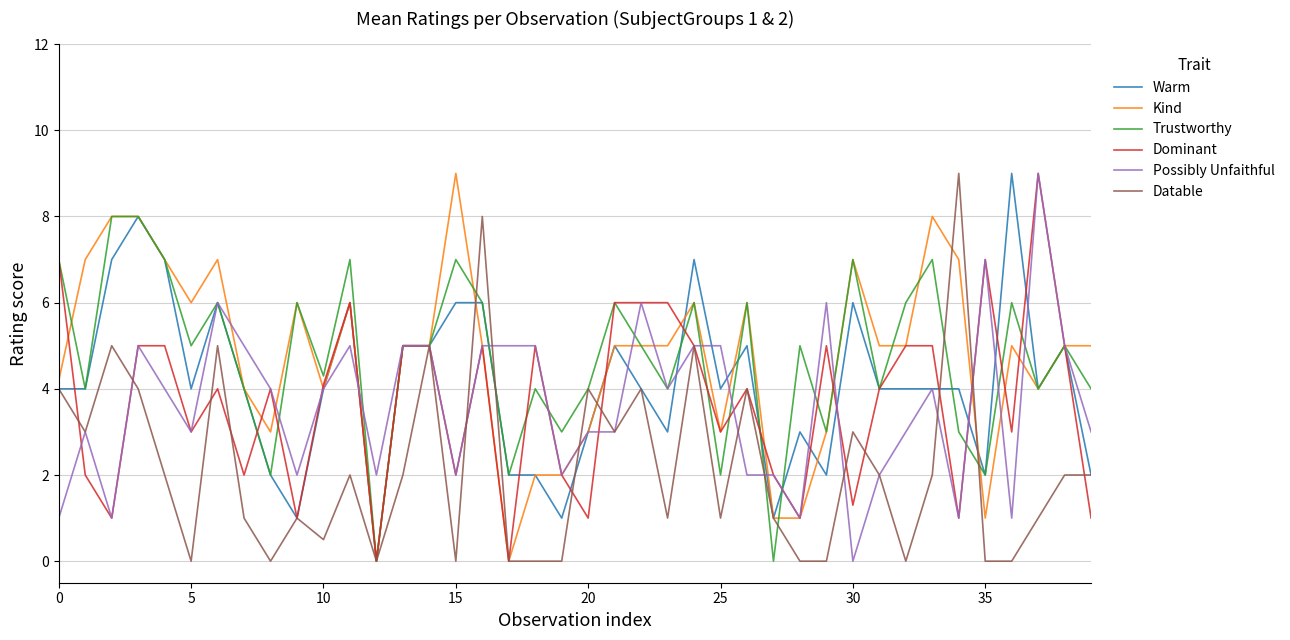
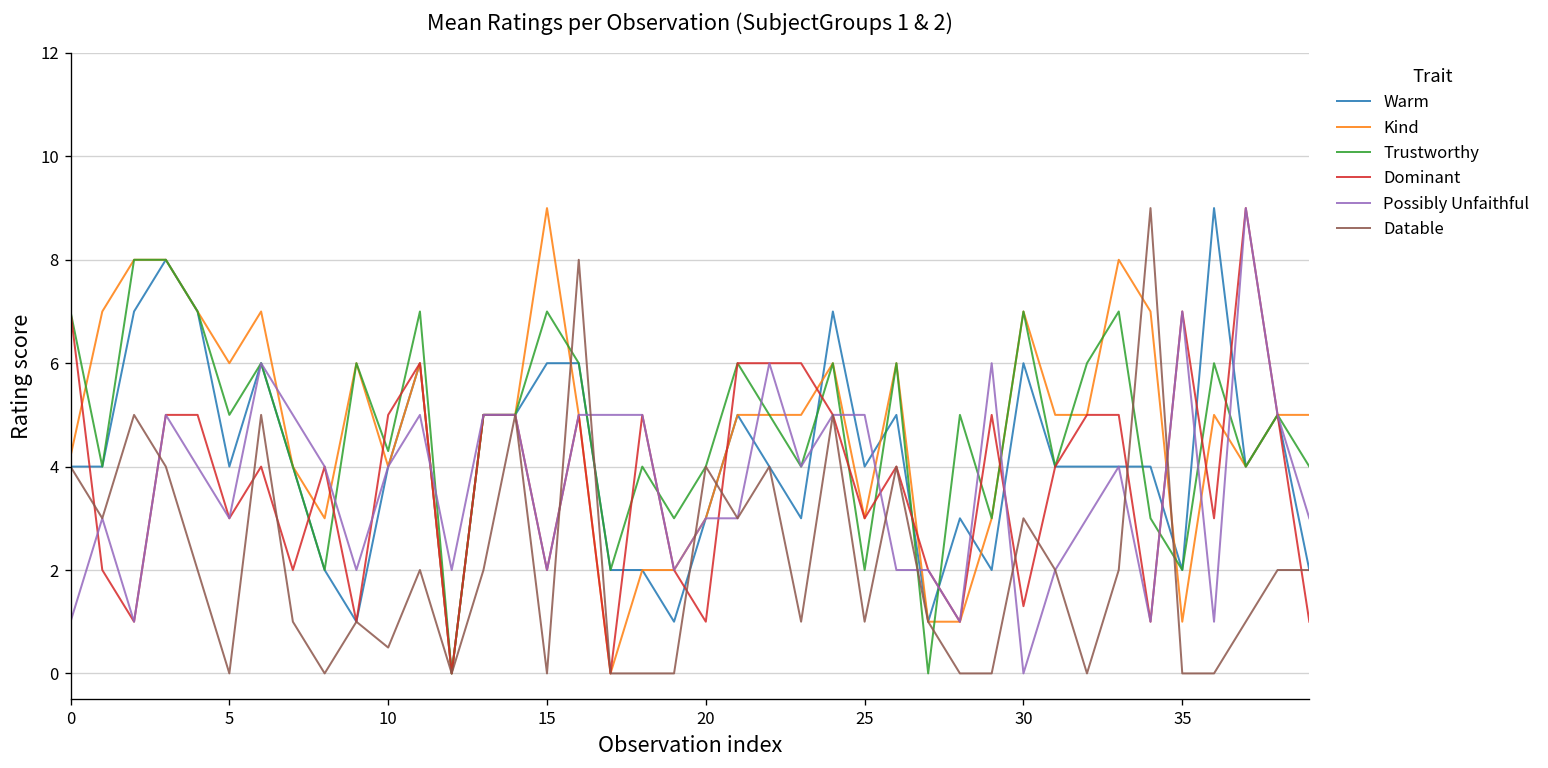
  {
    "Warm": {
      "5": 4.0,
      "15": 6.0,
      "25": 4.0,
      "30": 6.0
    },
    "Kind": {
      "0": 4.2,
      "5": 6.0,
      "15": 9.0,
      "35": 1.0
    },
    "Trustworthy": {
      "5": 5.0,
      "10": 4.3,
      "15": 7.0,
      "25": 2.0
    },
    "Dominant": {
-     "10": 4.1,
+     "10": 5.0,
      "20": 1.0,
      "30": 1.3
    },
    "Possibly Unfaithful": {
      "0": 1.0,
      "25": 5.0,
      "30": 0.0
    },
    "Datable": {
      "5": 0.0,
      "10": 0.5,
      "15": 0.0,
      "25": 1.0,
      "30": 3.0,
      "35": 0.0
    }
  }
